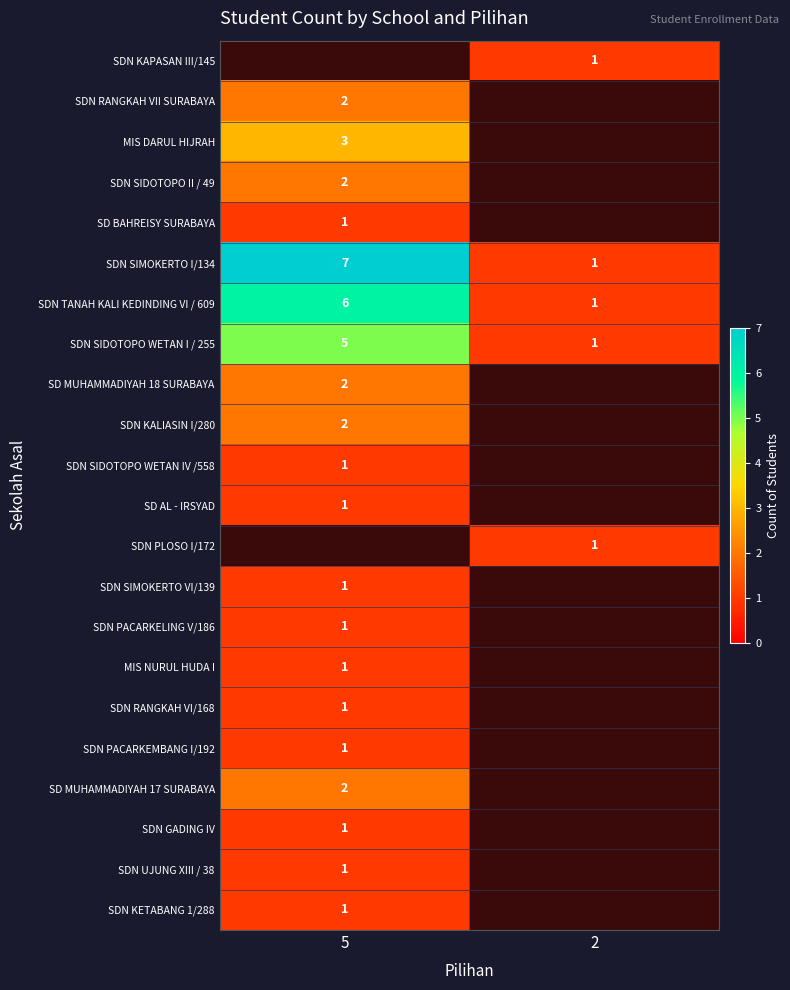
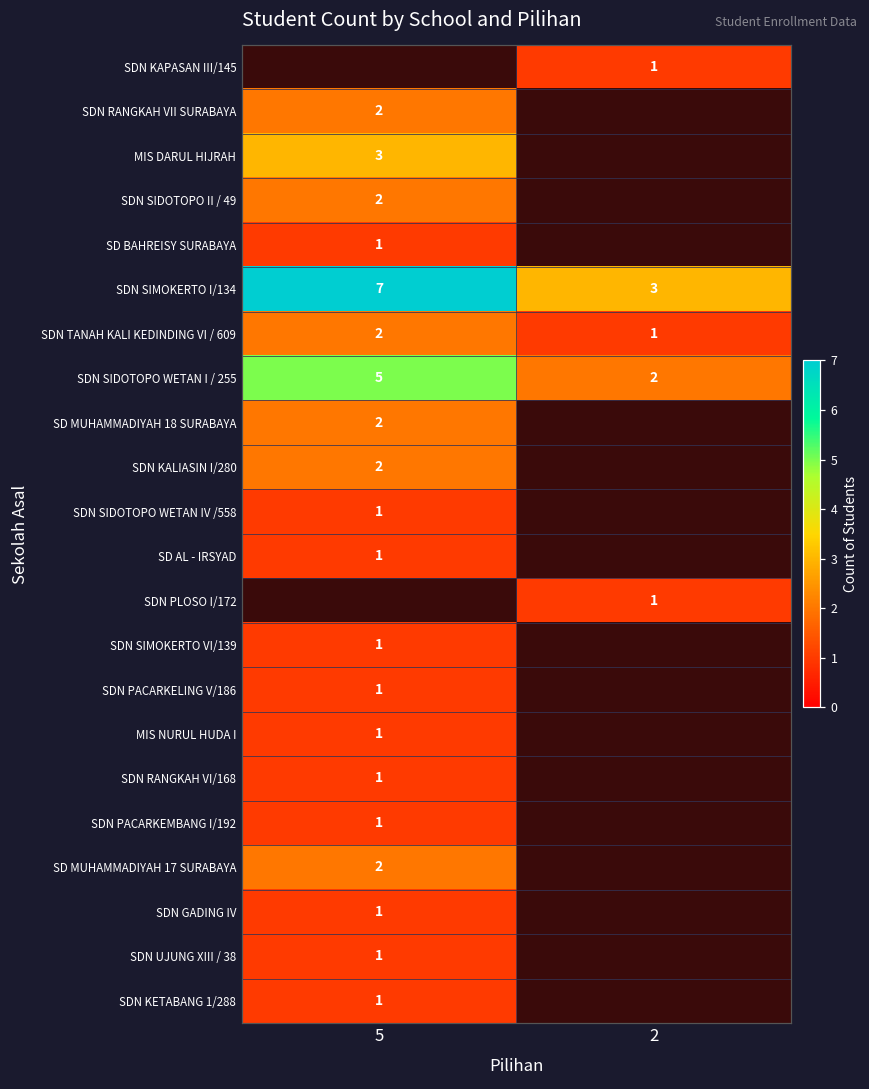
  {
    "SDN KAPASAN III/145": {
      "2": 1
    },
    "SDN RANGKAH VII SURABAYA": {
      "5": 2
    },
    "MIS DARUL HIJRAH": {
      "5": 3
    },
    "SDN SIDOTOPO II / 49": {
      "5": 2
    },
    "SD BAHREISY SURABAYA": {
      "5": 1
    },
    "SDN SIMOKERTO I/134": {
      "5": 7,
-     "2": 1
+     "2": 3
    },
    "SDN TANAH KALI KEDINDING VI / 609": {
-     "5": 6,
+     "5": 2,
      "2": 1
    },
    "SDN SIDOTOPO WETAN I / 255": {
      "5": 5,
-     "2": 1
+     "2": 2
    },
    "SD MUHAMMADIYAH 18 SURABAYA": {
      "5": 2
    },
    "SDN KALIASIN I/280": {
      "5": 2
    },
    "SDN SIDOTOPO WETAN IV /558": {
      "5": 1
    },
    "SD AL - IRSYAD": {
      "5": 1
    },
    "SDN PLOSO I/172": {
      "2": 1
    },
    "SDN SIMOKERTO VI/139": {
      "5": 1
    },
    "SDN PACARKELING V/186": {
      "5": 1
    },
    "MIS NURUL HUDA I": {
      "5": 1
    },
    "SDN RANGKAH VI/168": {
      "5": 1
    },
    "SDN PACARKEMBANG I/192": {
      "5": 1
    },
    "SD MUHAMMADIYAH 17 SURABAYA": {
      "5": 2
    },
    "SDN GADING IV": {
      "5": 1
    },
    "SDN UJUNG XIII / 38": {
      "5": 1
    },
    "SDN KETABANG 1/288": {
      "5": 1
    }
  }
